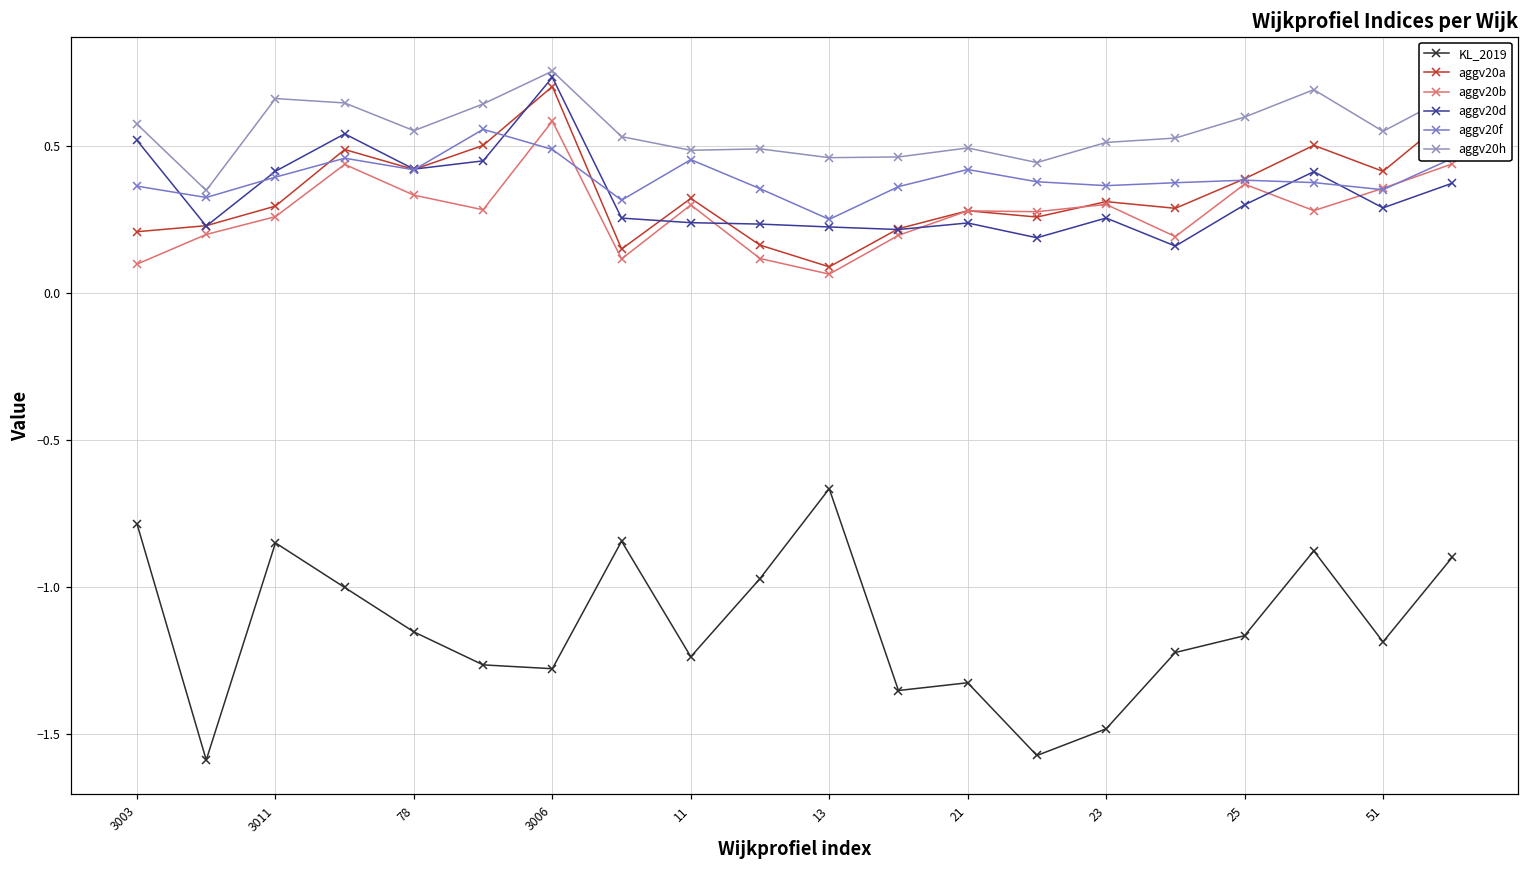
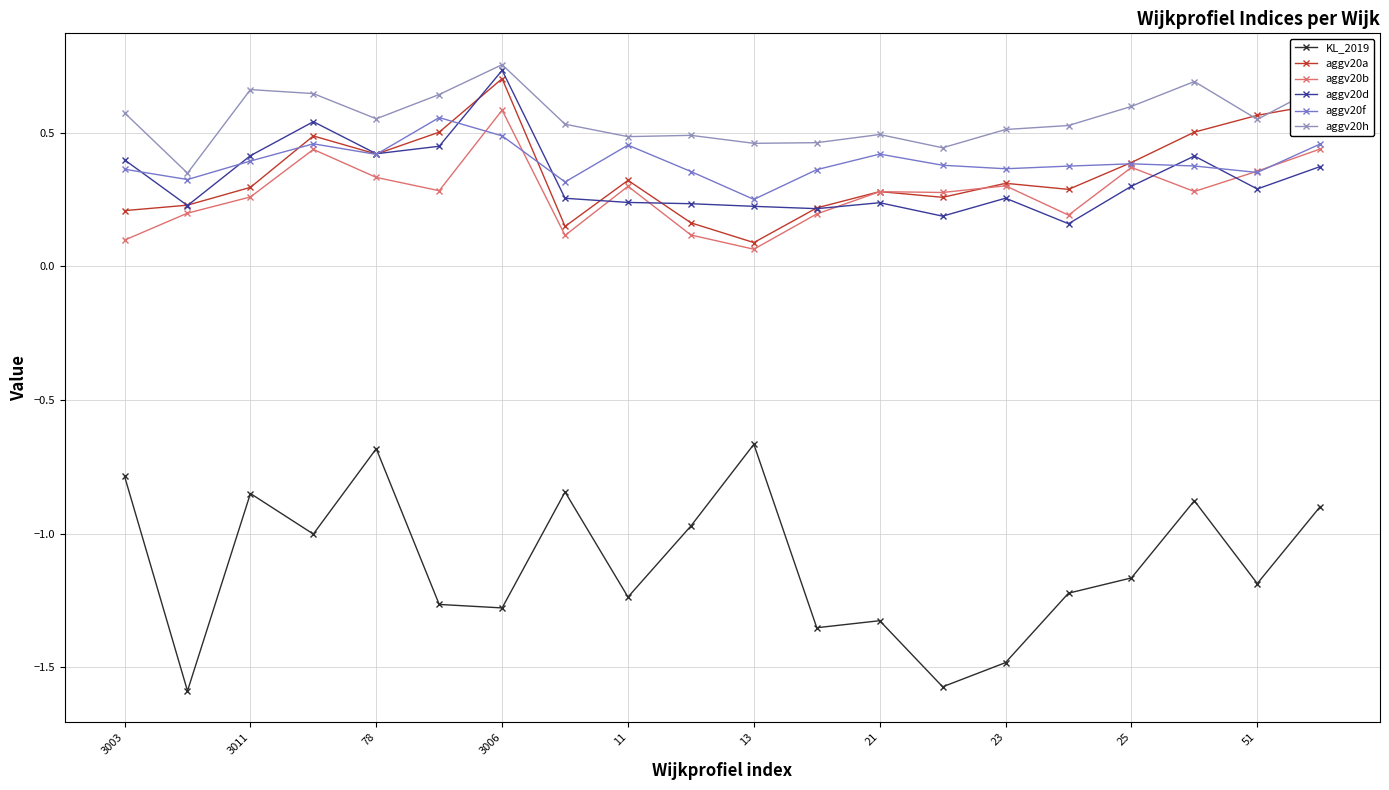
  {
    "KL_2019": {
      "3003": -0.79,
      "3011": -0.85,
-     "78": -1.15,
+     "78": -0.68,
      "3006": -1.28,
      "21": -1.33,
      "23": -1.48,
      "25": -1.17,
      "51": -1.19
    },
    "aggv20a": {
      "3003": 0.21,
      "3011": 0.30,
      "3006": 0.70,
-     "51": 0.41
+     "51": 0.57
    },
    "aggv20b": {
      "3003": 0.10,
      "3011": 0.26,
      "78": 0.33,
      "3006": 0.58,
      "25": 0.37
    },
    "aggv20d": {
-     "3003": 0.52,
+     "3003": 0.40,
      "3011": 0.41,
      "3006": 0.73,
      "21": 0.24,
      "23": 0.26,
      "25": 0.30,
      "51": 0.29
    }
  }
